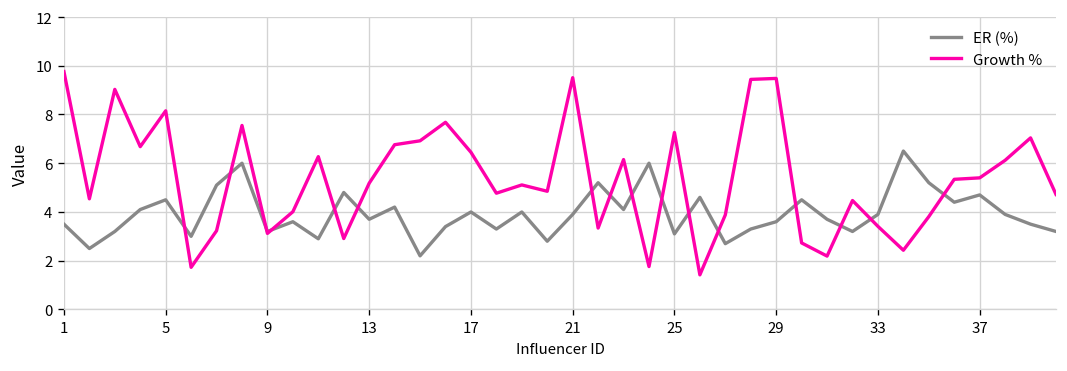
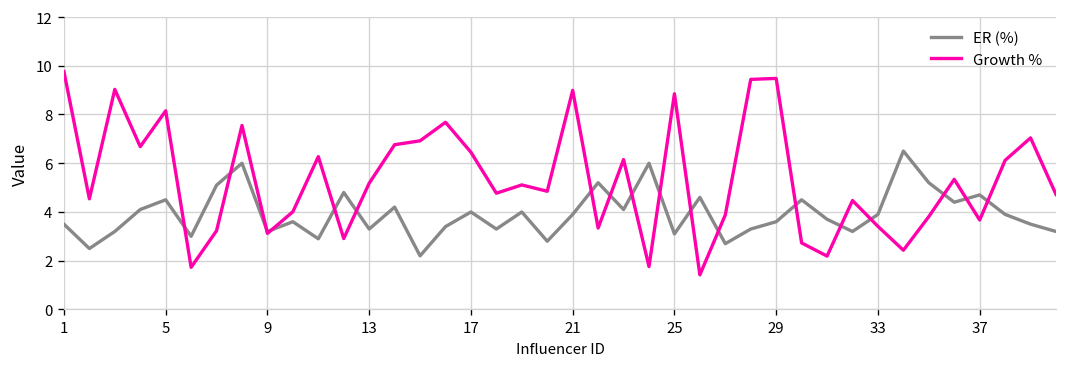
  {
    "ER (%)": {
      "1": 3.5,
      "5": 4.5,
-     "13": 3.7,
+     "13": 3.3,
      "17": 4.0,
      "21": 3.9,
      "25": 3.1,
      "29": 3.6,
      "33": 3.9,
      "37": 4.7
    },
    "Growth %": {
      "1": 9.8,
      "5": 8.2,
      "13": 5.2,
      "17": 6.5,
-     "21": 9.5,
-     "25": 7.3,
+     "21": 9.0,
+     "25": 8.9,
      "29": 9.5,
      "33": 3.4,
-     "37": 5.4
+     "37": 3.7
    }
  }
